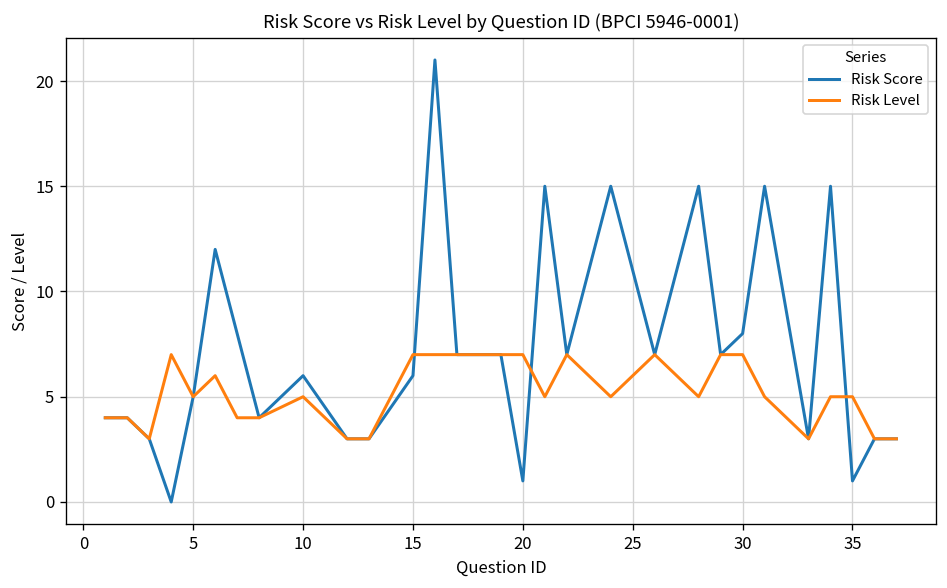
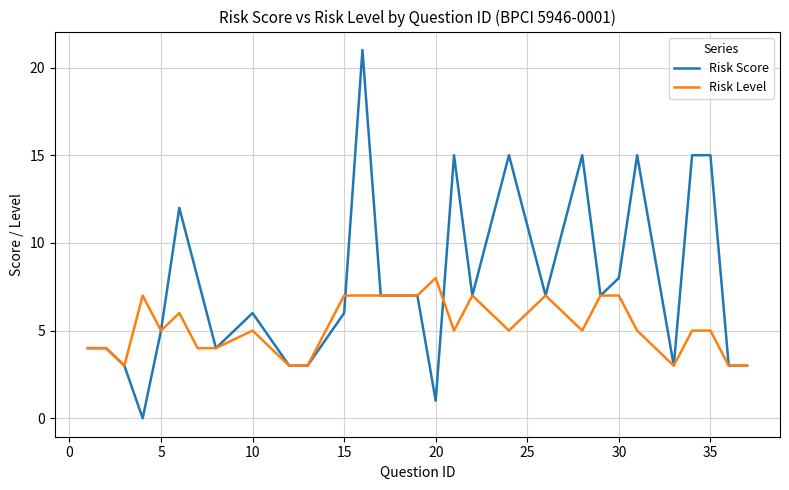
  {
    "Risk Score": {
      "10": 6,
      "15": 6,
      "20": 1,
      "30": 8,
-     "35": 1
+     "35": 15
    },
    "Risk Level": {
      "10": 5,
      "15": 7,
-     "20": 7,
+     "20": 8,
      "30": 7,
      "35": 5
    }
  }
